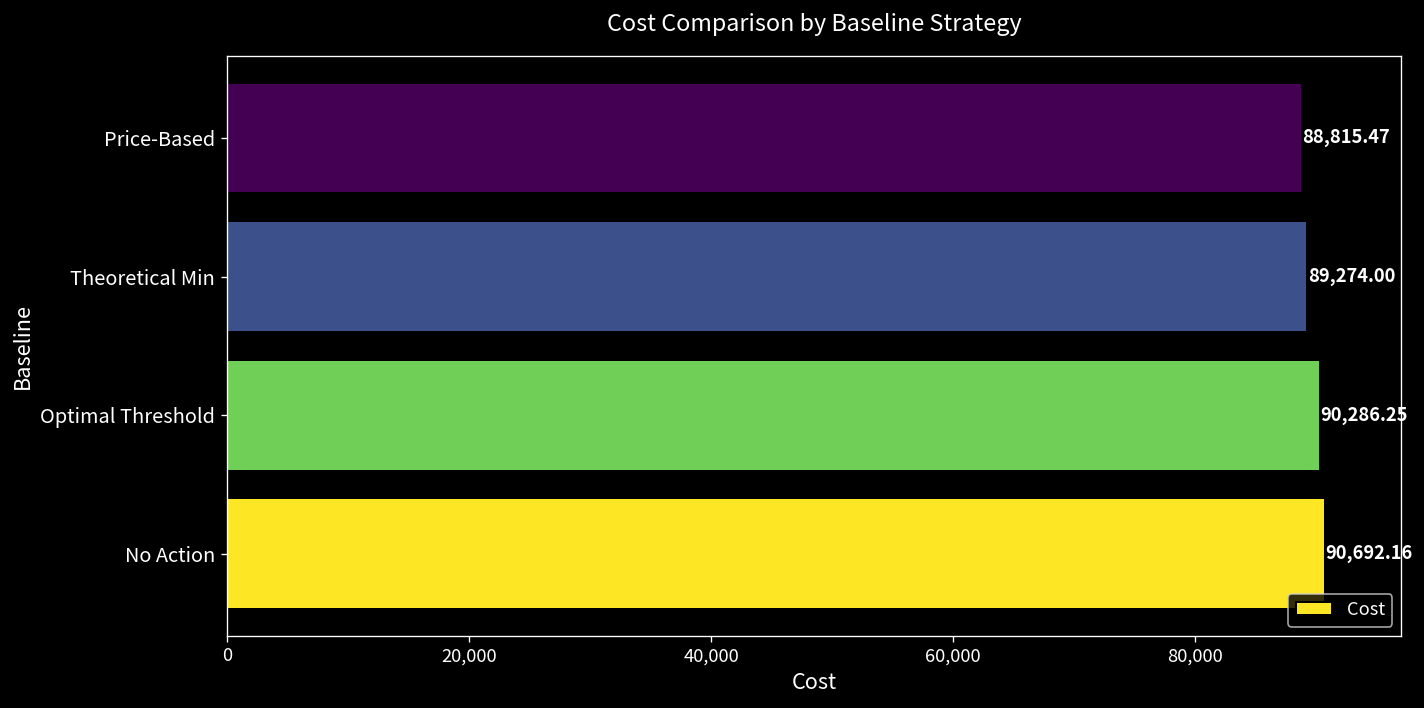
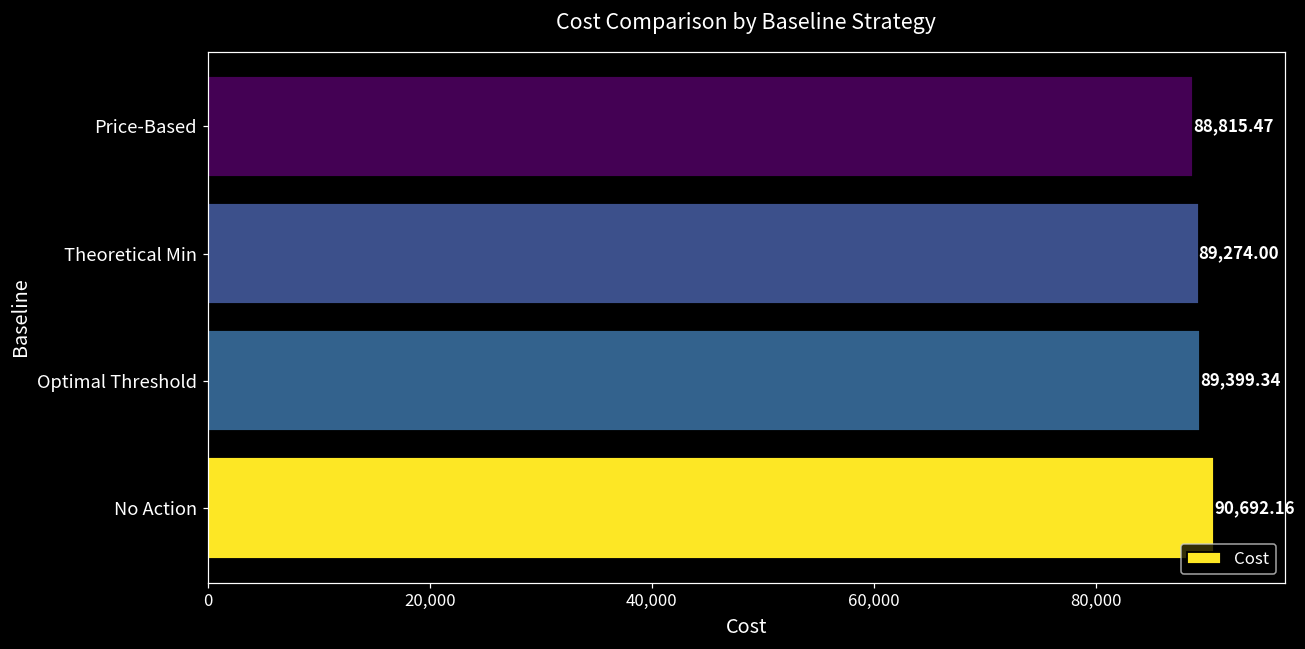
  {
    "Price-Based": "88,815.47",
    "Theoretical Min": "89,274.00",
-   "Optimal Threshold": "90,286.25",
+   "Optimal Threshold": "89,399.34",
    "No Action": "90,692.16"
  }
